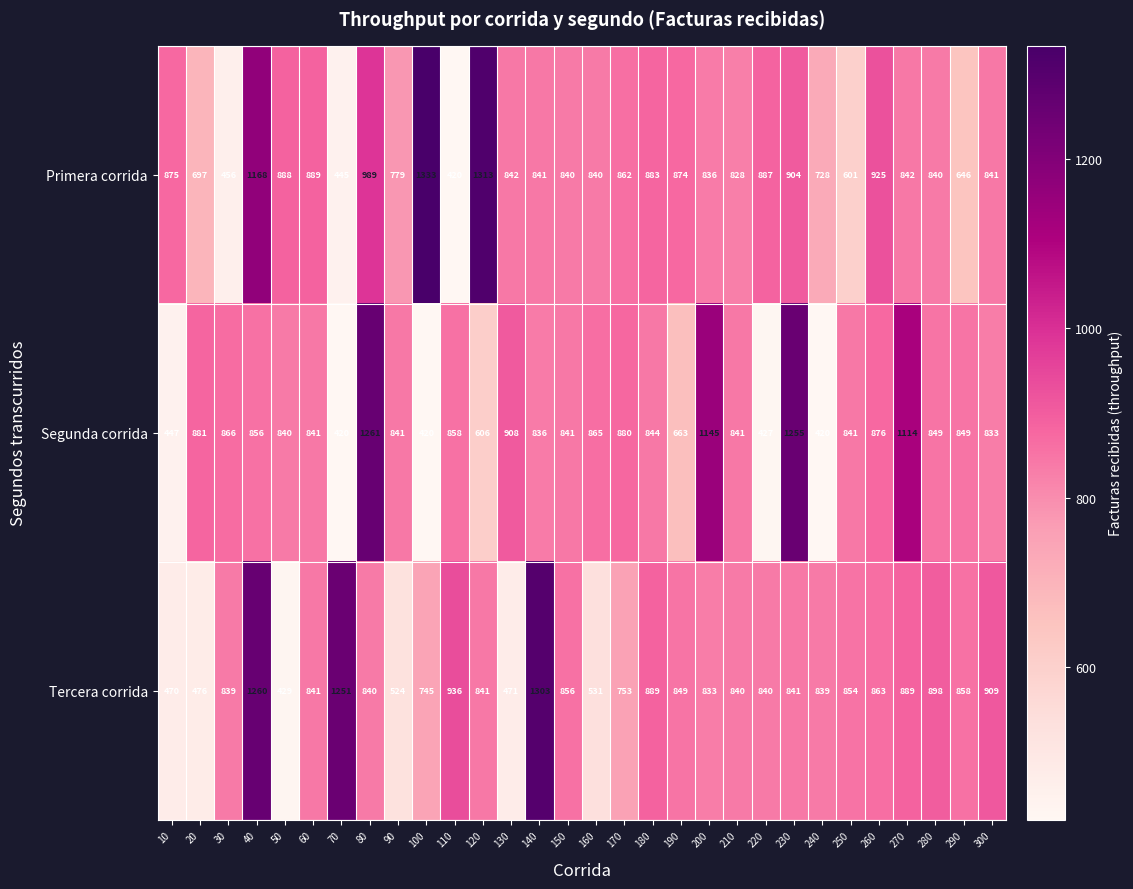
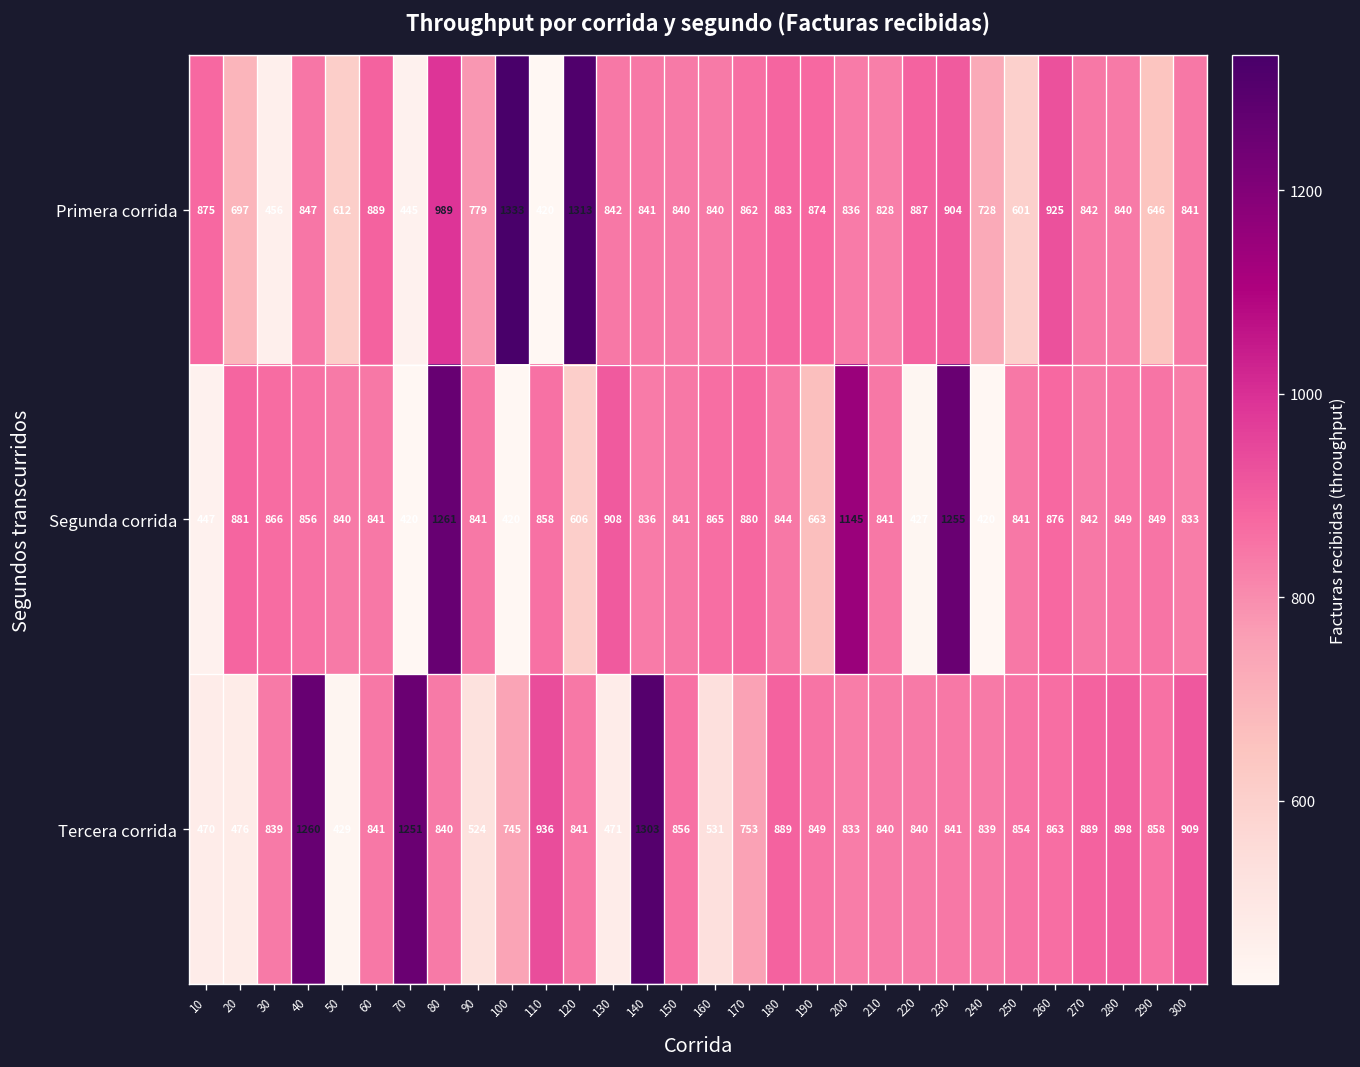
  {
    "Primera corrida": {
      "10": 875,
      "20": 697,
-     "40": 1168,
-     "50": 888,
+     "40": 847,
+     "50": 612,
      "60": 889,
      "80": 989,
      "90": 779,
      "100": 1333,
      "120": 1313,
      "130": 842,
      "140": 841,
      "150": 840,
      "160": 840,
      "170": 862,
      "180": 883,
      "190": 874,
      "200": 836,
      "210": 828,
      "220": 887,
      "230": 904,
      "240": 728,
      "250": 601,
      "260": 925,
      "270": 842,
      "280": 840,
      "290": 646,
      "300": 841
    },
    "Segunda corrida": {
      "20": 881,
      "30": 866,
      "40": 856,
      "50": 840,
      "60": 841,
      "80": 1261,
      "90": 841,
      "110": 858,
      "120": 606,
      "130": 908,
      "140": 836,
      "150": 841,
      "160": 865,
      "170": 880,
      "180": 844,
      "190": 663,
      "200": 1145,
      "210": 841,
      "230": 1255,
      "250": 841,
      "260": 876,
-     "270": 1114,
+     "270": 842,
      "280": 849,
      "290": 849,
      "300": 833
    },
    "Tercera corrida": {
      "30": 839,
      "40": 1260,
      "60": 841,
      "70": 1251,
      "80": 840,
      "100": 745,
      "110": 936,
      "120": 841,
      "140": 1303,
      "150": 856,
      "170": 753,
      "180": 889,
      "190": 849,
      "200": 833,
      "210": 840,
      "220": 840,
      "230": 841,
      "240": 839,
      "250": 854,
      "260": 863,
      "270": 889,
      "280": 898,
      "290": 858,
      "300": 909
    }
  }
